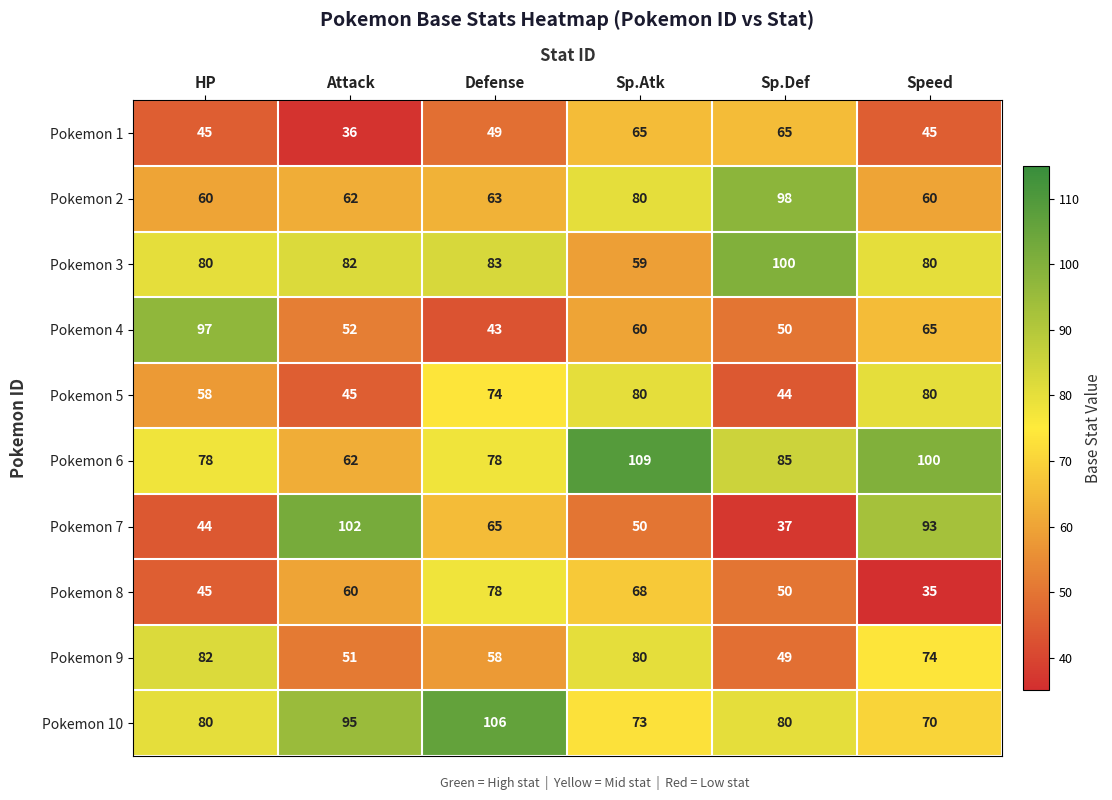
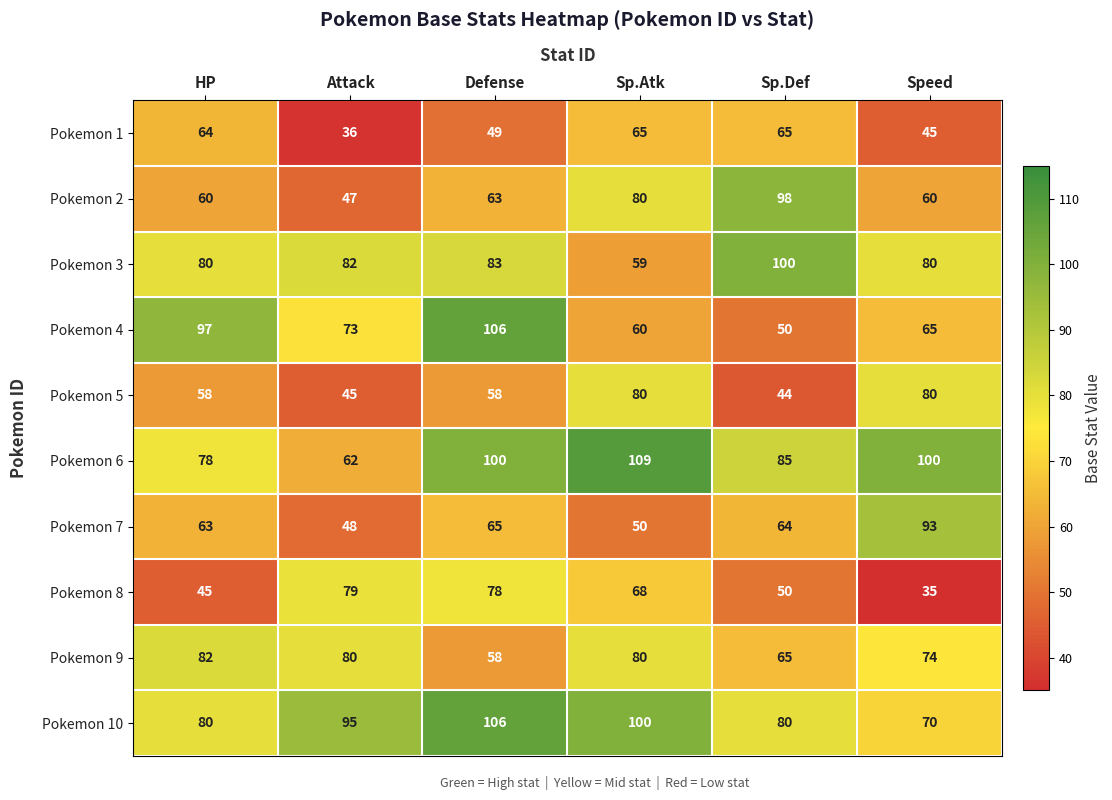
  {
    "Pokemon 1": {
-     "HP": 45,
+     "HP": 64,
      "Attack": 36,
      "Defense": 49,
      "Sp.Atk": 65,
      "Sp.Def": 65,
      "Speed": 45
    },
    "Pokemon 2": {
      "HP": 60,
-     "Attack": 62,
+     "Attack": 47,
      "Defense": 63,
      "Sp.Atk": 80,
      "Sp.Def": 98,
      "Speed": 60
    },
    "Pokemon 3": {
      "HP": 80,
      "Attack": 82,
      "Defense": 83,
      "Sp.Atk": 59,
      "Sp.Def": 100,
      "Speed": 80
    },
    "Pokemon 4": {
      "HP": 97,
-     "Attack": 52,
-     "Defense": 43,
+     "Attack": 73,
+     "Defense": 106,
      "Sp.Atk": 60,
      "Sp.Def": 50,
      "Speed": 65
    },
    "Pokemon 5": {
      "HP": 58,
      "Attack": 45,
-     "Defense": 74,
+     "Defense": 58,
      "Sp.Atk": 80,
      "Sp.Def": 44,
      "Speed": 80
    },
    "Pokemon 6": {
      "HP": 78,
      "Attack": 62,
-     "Defense": 78,
+     "Defense": 100,
      "Sp.Atk": 109,
      "Sp.Def": 85,
      "Speed": 100
    },
    "Pokemon 7": {
-     "HP": 44,
-     "Attack": 102,
+     "HP": 63,
+     "Attack": 48,
      "Defense": 65,
      "Sp.Atk": 50,
-     "Sp.Def": 37,
+     "Sp.Def": 64,
      "Speed": 93
    },
    "Pokemon 8": {
      "HP": 45,
-     "Attack": 60,
+     "Attack": 79,
      "Defense": 78,
      "Sp.Atk": 68,
      "Sp.Def": 50,
      "Speed": 35
    },
    "Pokemon 9": {
      "HP": 82,
-     "Attack": 51,
+     "Attack": 80,
      "Defense": 58,
      "Sp.Atk": 80,
-     "Sp.Def": 49,
+     "Sp.Def": 65,
      "Speed": 74
    },
    "Pokemon 10": {
      "HP": 80,
      "Attack": 95,
      "Defense": 106,
-     "Sp.Atk": 73,
+     "Sp.Atk": 100,
      "Sp.Def": 80,
      "Speed": 70
    }
  }
